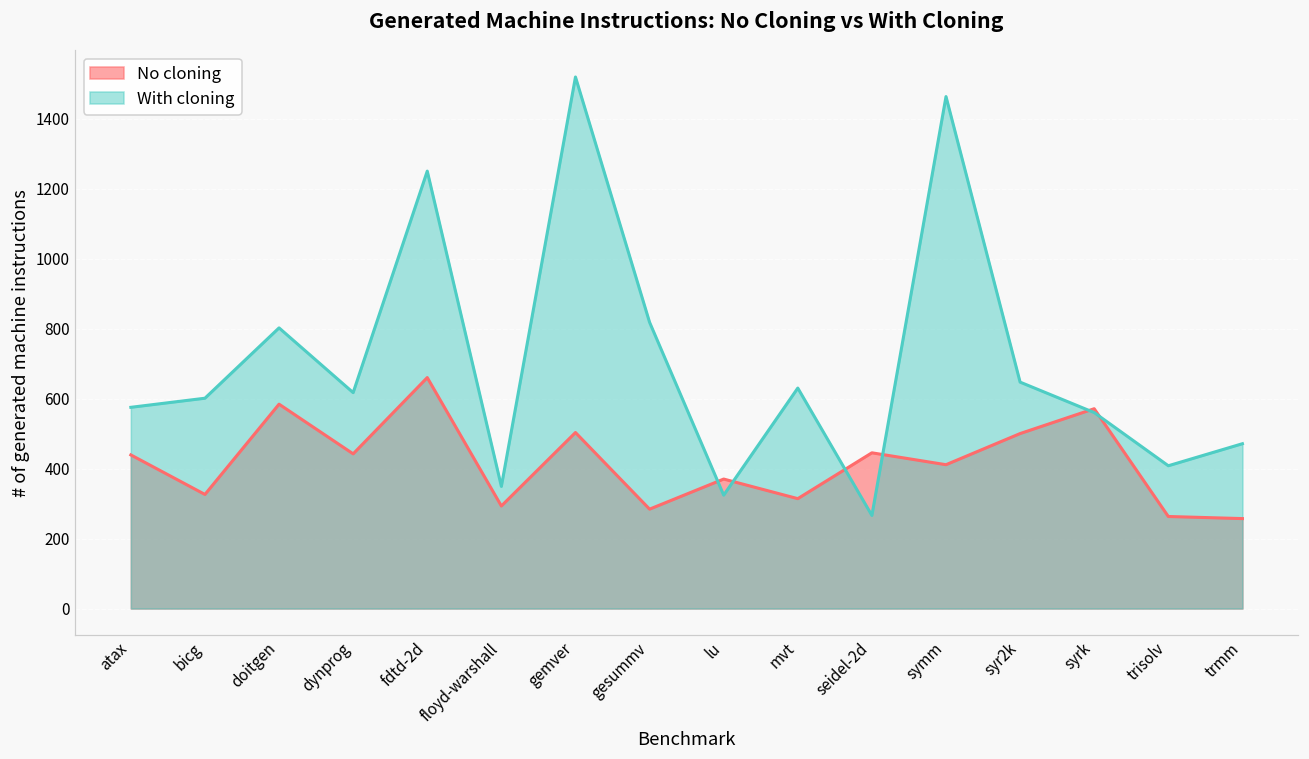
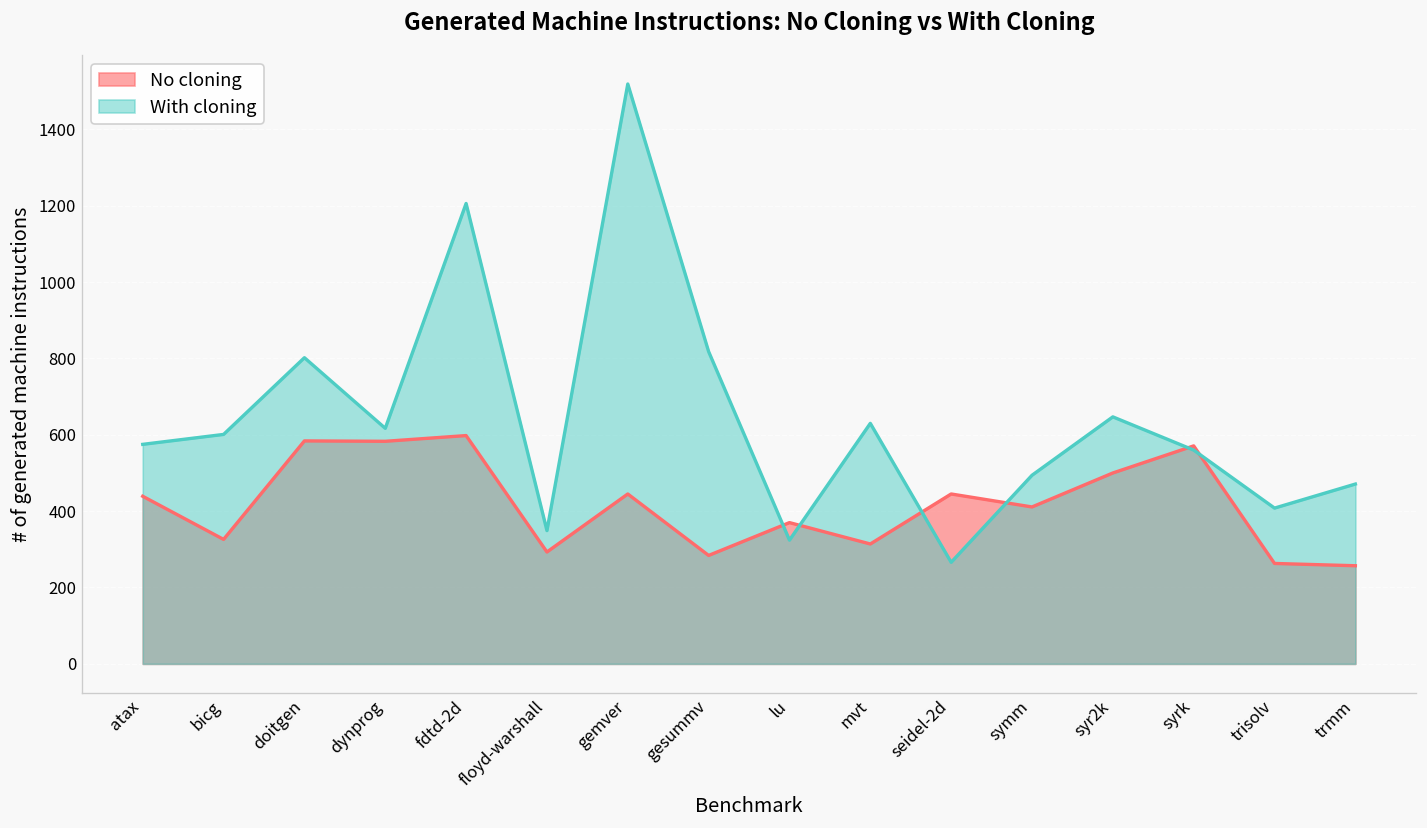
  {
    "No cloning": {
      "atax": 440,
      "bicg": 330,
      "doitgen": 580,
-     "dynprog": 440,
-     "fdtd-2d": 660,
+     "dynprog": 580,
+     "fdtd-2d": 600,
      "floyd-warshall": 290,
-     "gemver": 500,
+     "gemver": 450,
      "gesummv": 280,
      "lu": 370,
      "mvt": 310,
      "seidel-2d": 450,
      "symm": 410,
      "syr2k": 500,
      "syrk": 570,
      "trisolv": 260,
      "trmm": 260
    },
    "With cloning": {
      "atax": 580,
      "bicg": 600,
      "doitgen": 800,
      "dynprog": 620,
-     "fdtd-2d": 1250,
+     "fdtd-2d": 1210,
      "floyd-warshall": 350,
      "gemver": 1520,
      "gesummv": 820,
      "lu": 320,
      "mvt": 630,
      "seidel-2d": 270,
-     "symm": 1460,
+     "symm": 490,
      "syr2k": 650,
      "syrk": 560,
      "trisolv": 410,
      "trmm": 470
    }
  }
